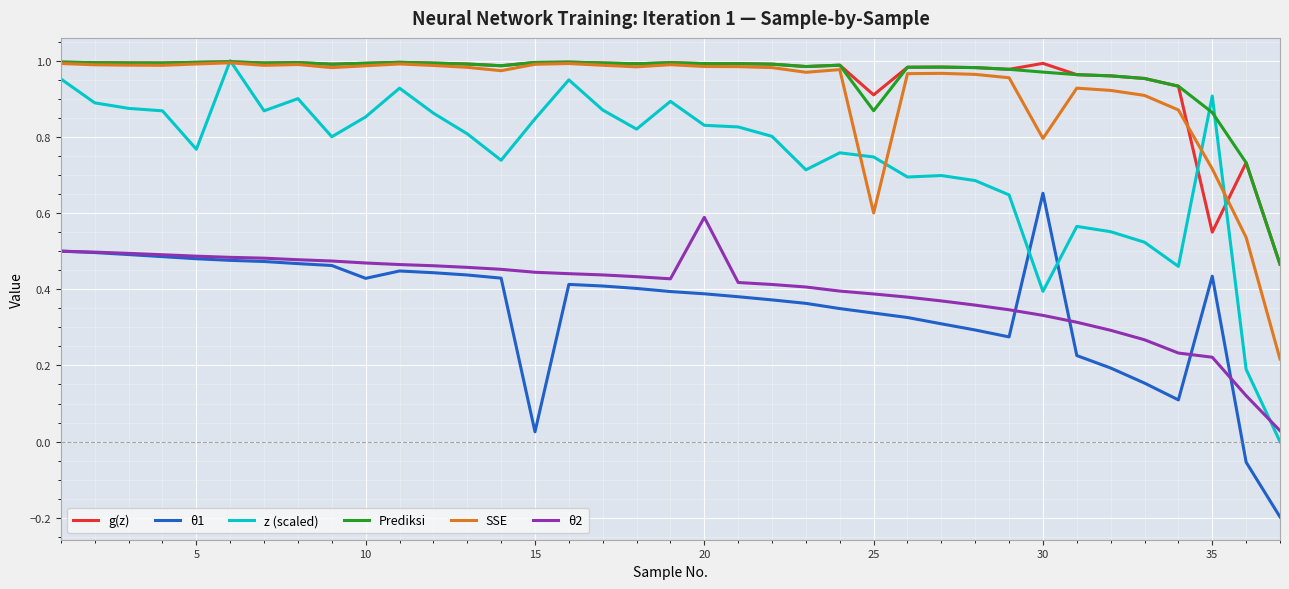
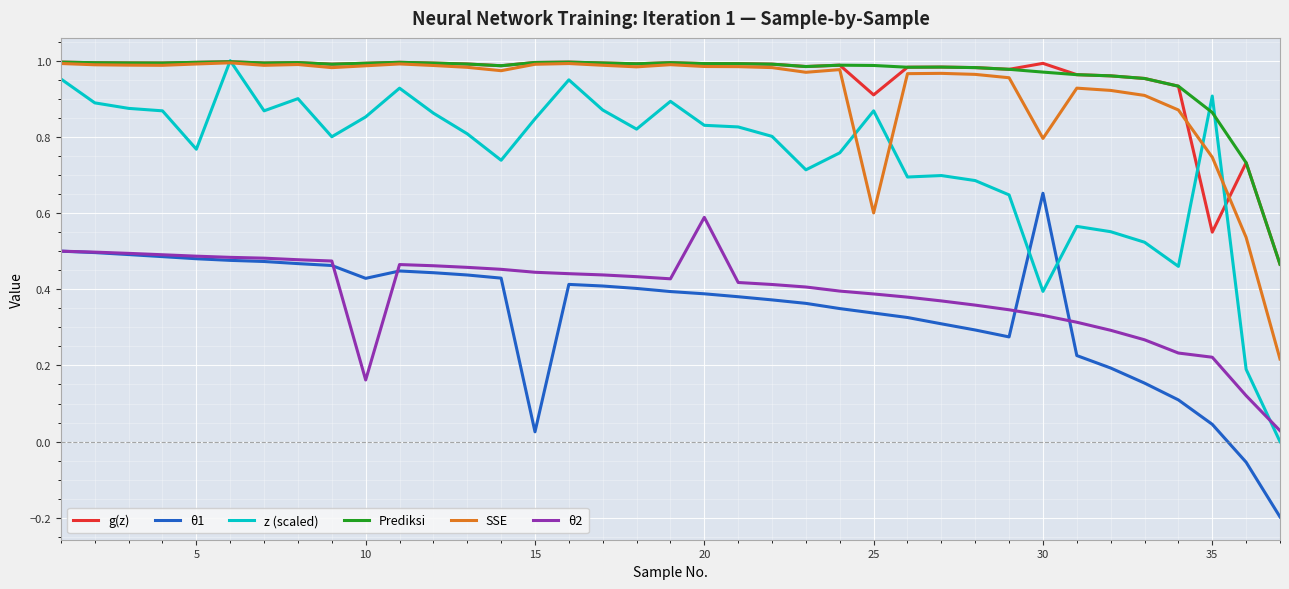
  {
    "g(z)": {
      "25": 0.91,
      "30": 0.99,
      "35": 0.55
    },
    "θ1": {
      "10": 0.43,
      "15": 0.03,
      "20": 0.39,
      "25": 0.34,
      "30": 0.65,
-     "35": 0.43
+     "35": 0.05
    },
    "z (scaled)": {
      "5": 0.77,
      "10": 0.85,
      "15": 0.85,
      "20": 0.83,
-     "25": 0.75,
+     "25": 0.87,
      "30": 0.39,
      "35": 0.91
    },
    "Prediksi": {
-     "25": 0.87,
+     "25": 0.99,
      "30": 0.97,
      "35": 0.86
    },
    "SSE": {
      "10": 0.99,
      "20": 0.98,
      "25": 0.60,
      "30": 0.80,
-     "35": 0.72
+     "35": 0.75
    },
    "θ2": {
-     "10": 0.47,
+     "10": 0.16,
      "15": 0.44,
      "20": 0.59,
      "25": 0.39,
      "30": 0.33,
      "35": 0.22
    }
  }
